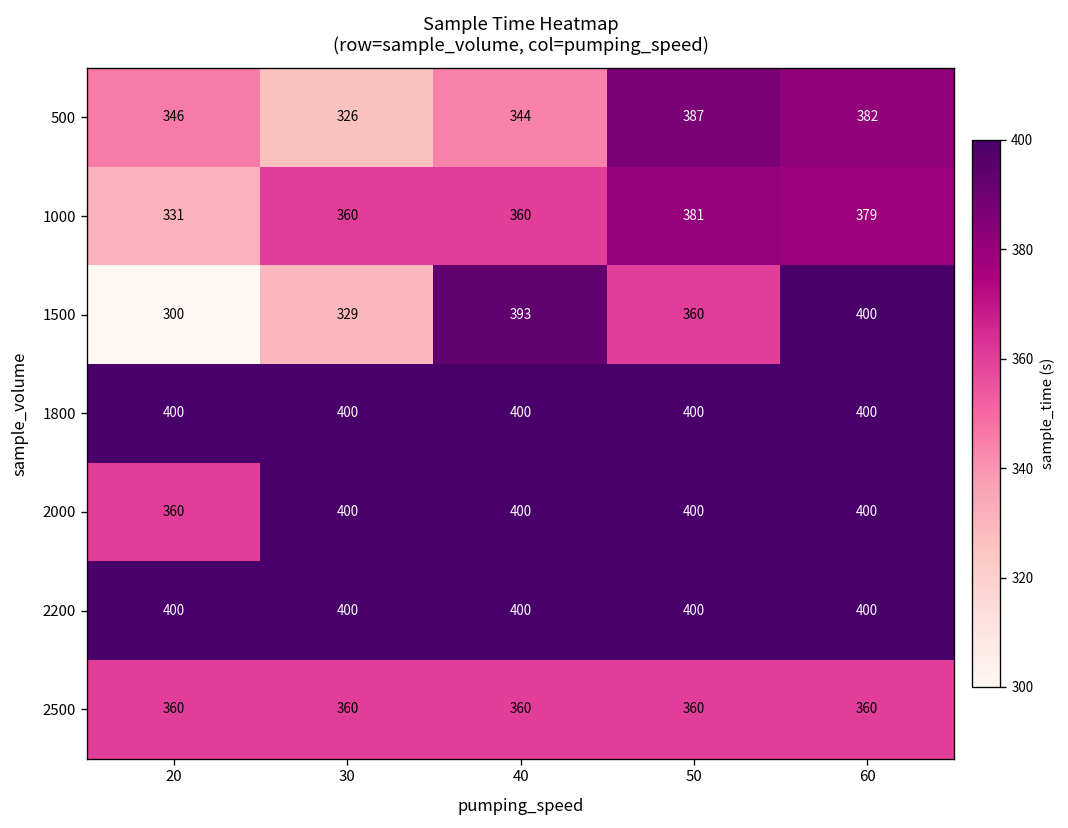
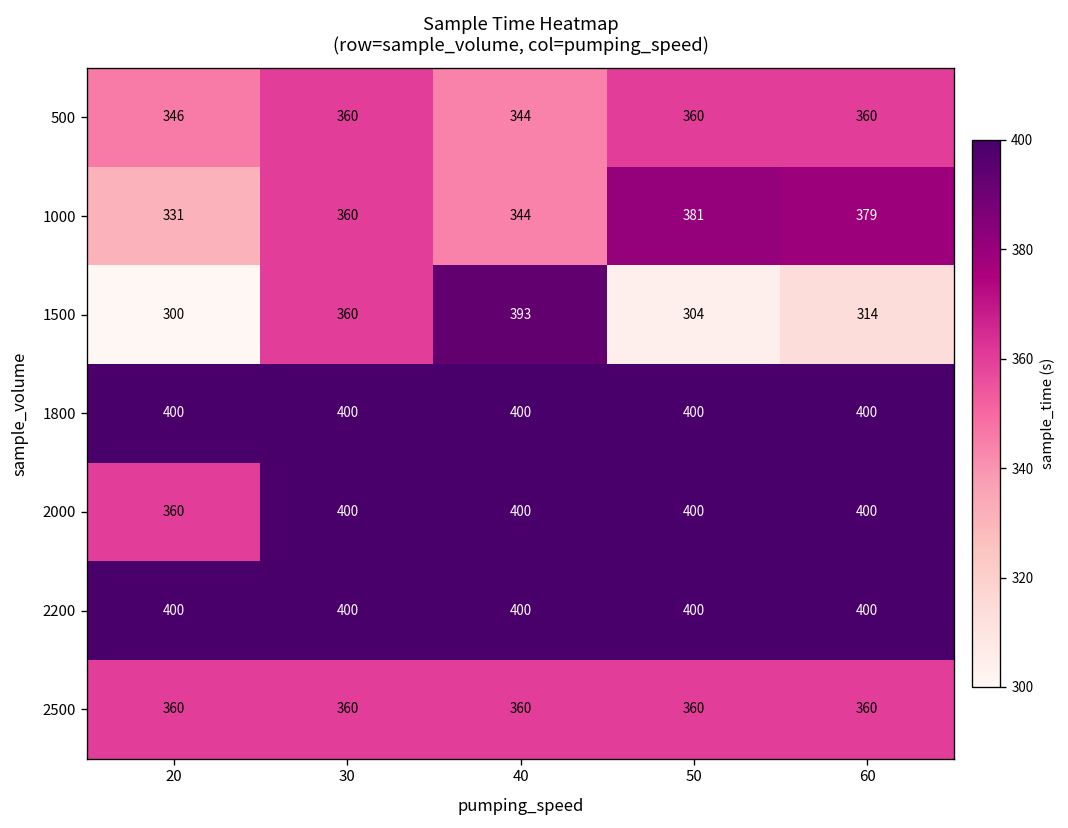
  {
    "500": {
      "20": 346,
-     "30": 326,
+     "30": 360,
      "40": 344,
-     "50": 387,
-     "60": 382
+     "50": 360,
+     "60": 360
    },
    "1000": {
      "20": 331,
      "30": 360,
-     "40": 360,
+     "40": 344,
      "50": 381,
      "60": 379
    },
    "1500": {
      "20": 300,
-     "30": 329,
+     "30": 360,
      "40": 393,
-     "50": 360,
-     "60": 400
+     "50": 304,
+     "60": 314
    },
    "1800": {
      "20": 400,
      "30": 400,
      "40": 400,
      "50": 400,
      "60": 400
    },
    "2000": {
      "20": 360,
      "30": 400,
      "40": 400,
      "50": 400,
      "60": 400
    },
    "2200": {
      "20": 400,
      "30": 400,
      "40": 400,
      "50": 400,
      "60": 400
    },
    "2500": {
      "20": 360,
      "30": 360,
      "40": 360,
      "50": 360,
      "60": 360
    }
  }
